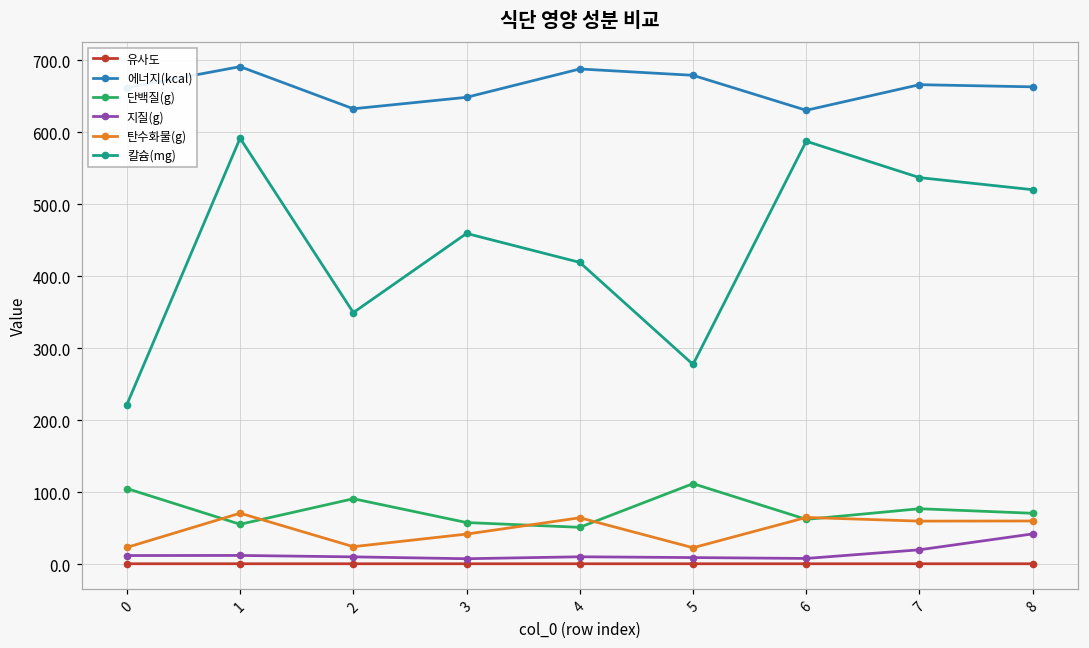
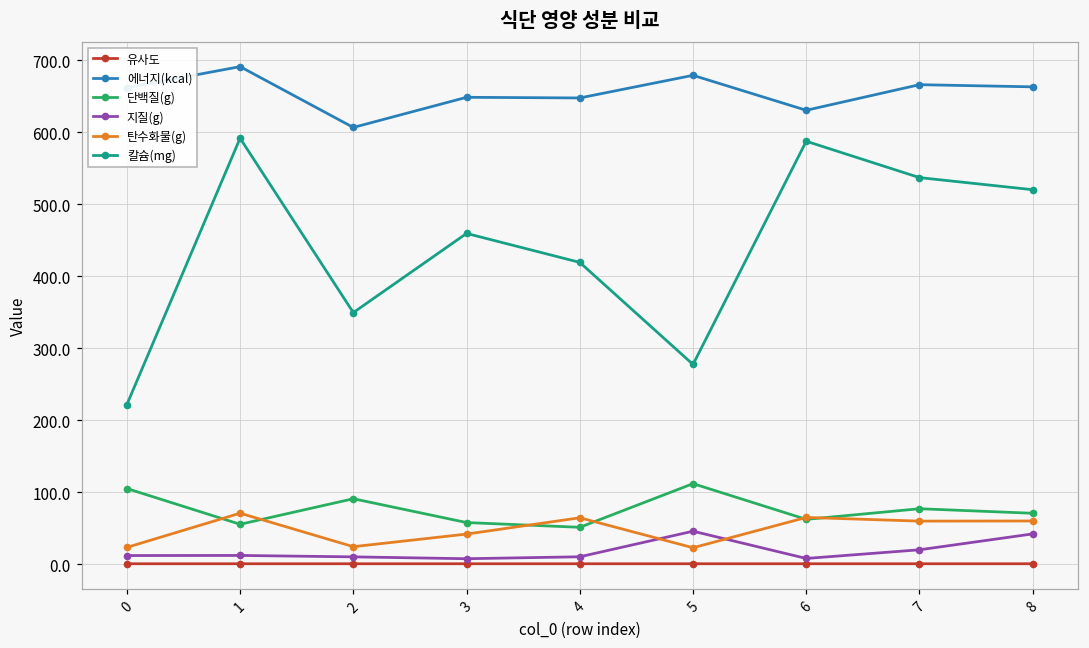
  {
    "유사도": {
      "0": 0,
      "1": 0,
      "2": 0,
      "3": 0,
      "4": 0,
      "5": 0,
      "6": 0,
      "7": 0,
      "8": 0
    },
    "에너지(kcal)": {
      "1": 690,
-     "2": 630,
+     "2": 610,
      "3": 650,
-     "4": 690,
+     "4": 650,
      "5": 680,
      "6": 630,
      "7": 670,
      "8": 660
    },
    "지질(g)": {
      "0": 10,
      "1": 10,
      "2": 10,
      "3": 10,
      "4": 10,
-     "5": 10,
+     "5": 50,
      "6": 10,
      "7": 20,
      "8": 40
    },
    "탄수화물(g)": {
      "0": 20,
      "1": 70,
      "2": 20,
      "3": 40,
      "4": 60,
      "5": 20,
      "7": 60,
      "8": 60
    }
  }
